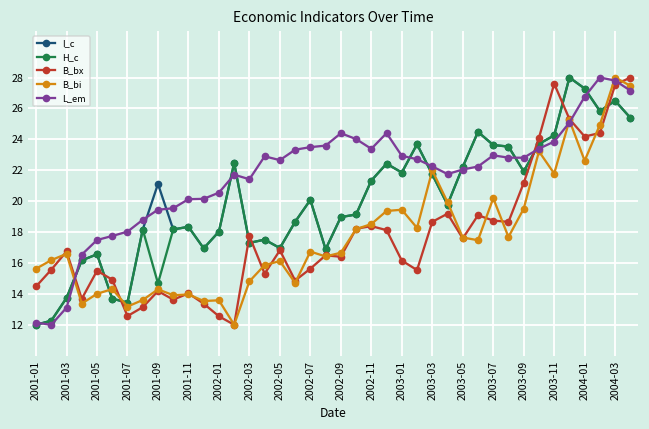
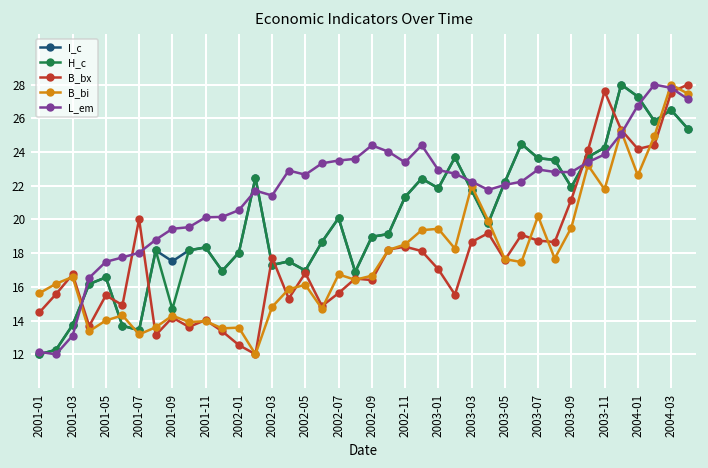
  {
    "I_c": {
-     "2001-09": 21.1
+     "2001-09": 17.5
    },
    "H_c": {
      "2001-09": 14.7
    },
    "B_bx": {
      "2001-01": 14.5,
      "2001-05": 15.5,
-     "2001-07": 12.6,
+     "2001-07": 20.0,
      "2002-01": 12.5,
      "2002-03": 17.7,
      "2002-07": 15.6,
      "2002-09": 16.4,
-     "2003-01": 16.2,
+     "2003-01": 17.0,
      "2003-03": 18.7,
      "2003-07": 18.7,
      "2003-09": 21.2,
      "2003-11": 27.6,
      "2004-01": 24.2,
      "2004-03": 27.5
    },
    "B_bi": {
      "2001-01": 15.6,
      "2001-05": 14.0,
      "2001-07": 13.2,
      "2002-01": 13.6,
      "2002-03": 14.8,
      "2002-05": 16.1,
      "2002-07": 16.7,
      "2002-09": 16.7,
      "2003-01": 19.4,
      "2003-03": 22.0,
      "2003-07": 20.2,
      "2003-09": 19.5,
      "2003-11": 21.8,
      "2004-01": 22.6,
      "2004-03": 28.0
    },
    "L_em": {
      "2001-03": 13.1,
      "2001-05": 17.5,
      "2001-07": 18.0,
      "2001-09": 19.4,
      "2001-11": 20.1,
      "2002-01": 20.5,
      "2002-03": 21.4,
      "2002-05": 22.7,
      "2002-07": 23.5,
      "2002-09": 24.4,
      "2002-11": 23.4,
      "2003-01": 22.9,
      "2003-03": 22.2,
      "2003-07": 23.0,
      "2003-09": 22.8,
      "2003-11": 23.9,
      "2004-01": 26.8,
      "2004-03": 27.8
    }
  }
